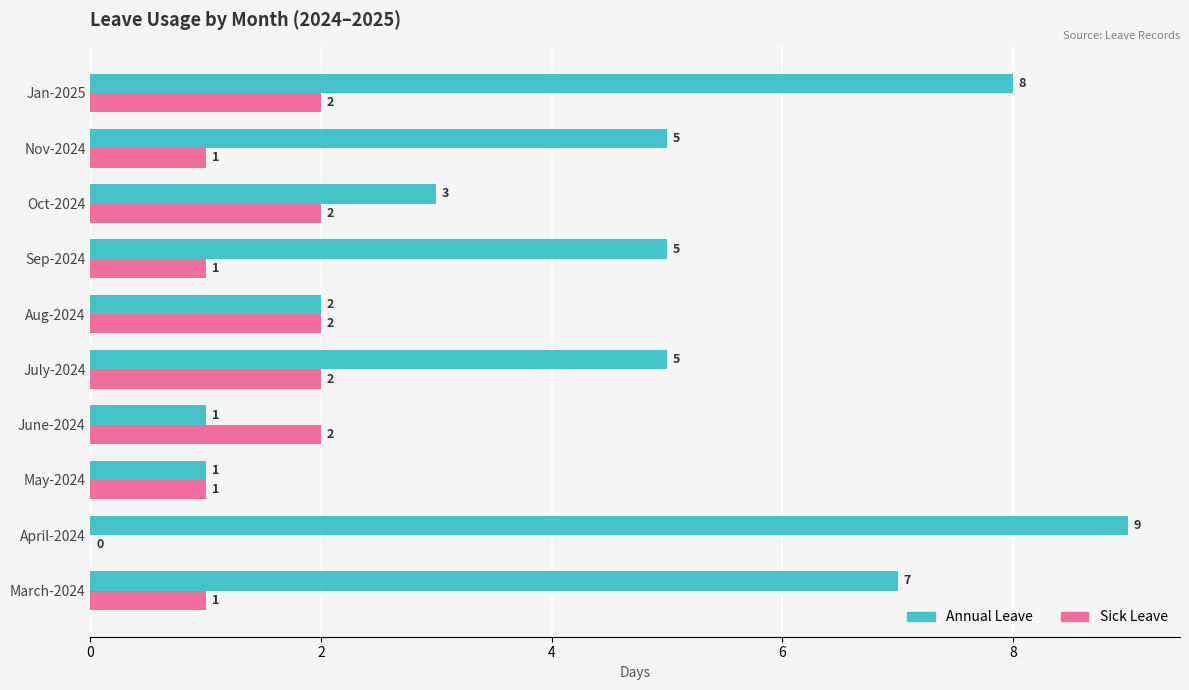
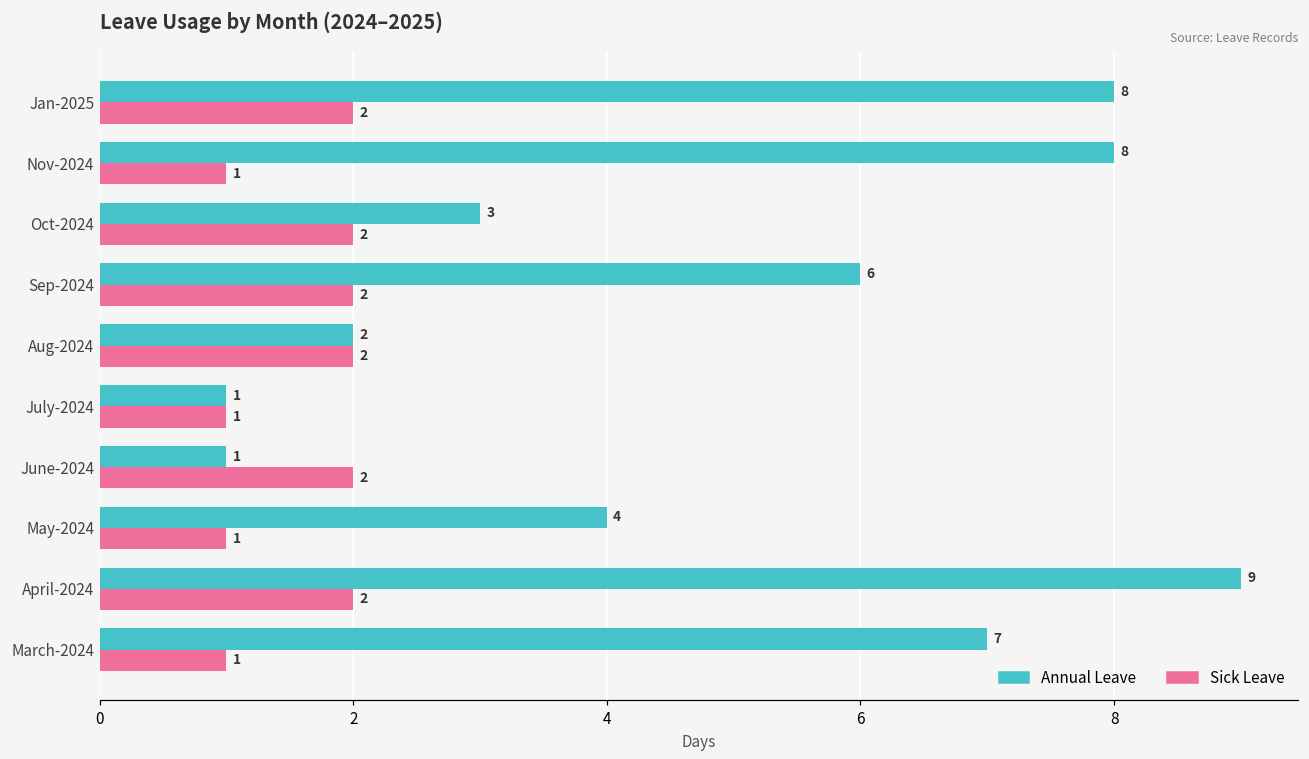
  {
    "Annual Leave": {
      "Jan-2025": 8,
-     "Nov-2024": 5,
+     "Nov-2024": 8,
      "Oct-2024": 3,
-     "Sep-2024": 5,
+     "Sep-2024": 6,
      "Aug-2024": 2,
-     "July-2024": 5,
+     "July-2024": 1,
      "June-2024": 1,
-     "May-2024": 1,
+     "May-2024": 4,
      "April-2024": 9,
      "March-2024": 7
    },
    "Sick Leave": {
      "Jan-2025": 2,
      "Nov-2024": 1,
      "Oct-2024": 2,
-     "Sep-2024": 1,
+     "Sep-2024": 2,
      "Aug-2024": 2,
-     "July-2024": 2,
+     "July-2024": 1,
      "June-2024": 2,
      "May-2024": 1,
-     "April-2024": 0,
+     "April-2024": 2,
      "March-2024": 1
    }
  }
